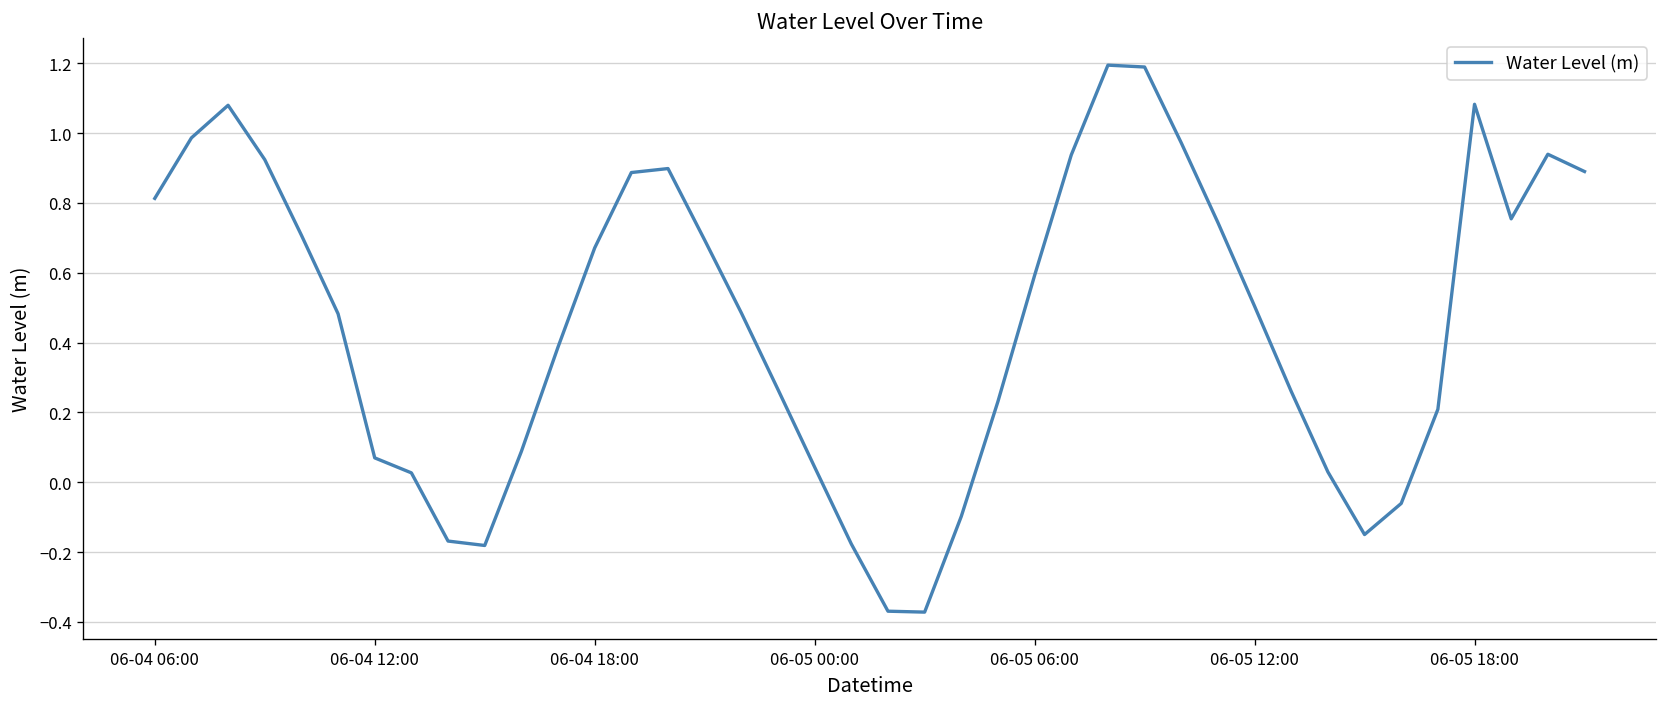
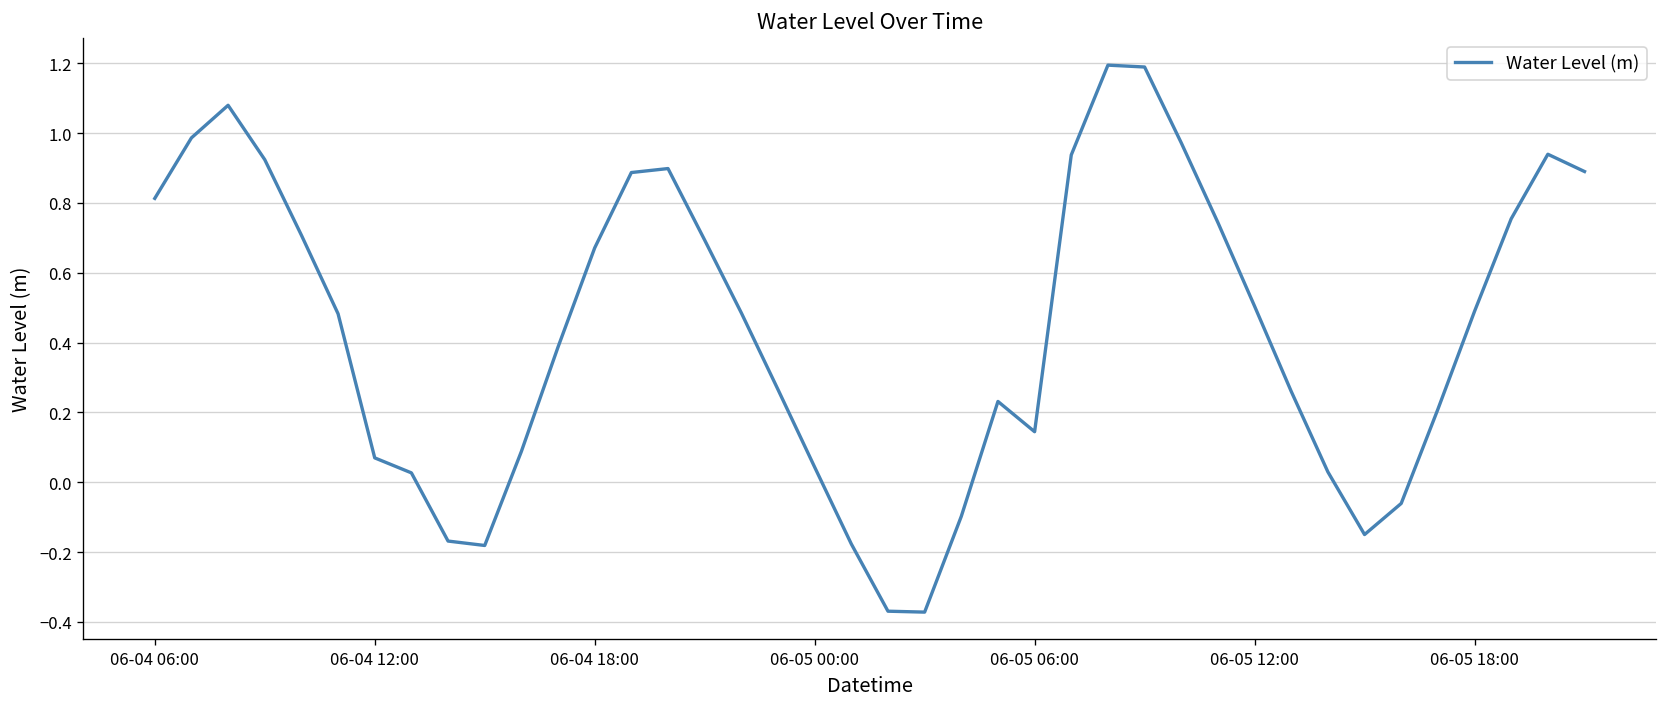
  {
    "06-04 06:00": 0.81,
    "06-04 12:00": 0.07,
    "06-04 18:00": 0.67,
    "06-05 00:00": 0.04,
-   "06-05 06:00": 0.59,
+   "06-05 06:00": 0.14,
    "06-05 12:00": 0.50,
-   "06-05 18:00": 1.08
+   "06-05 18:00": 0.49
  }
